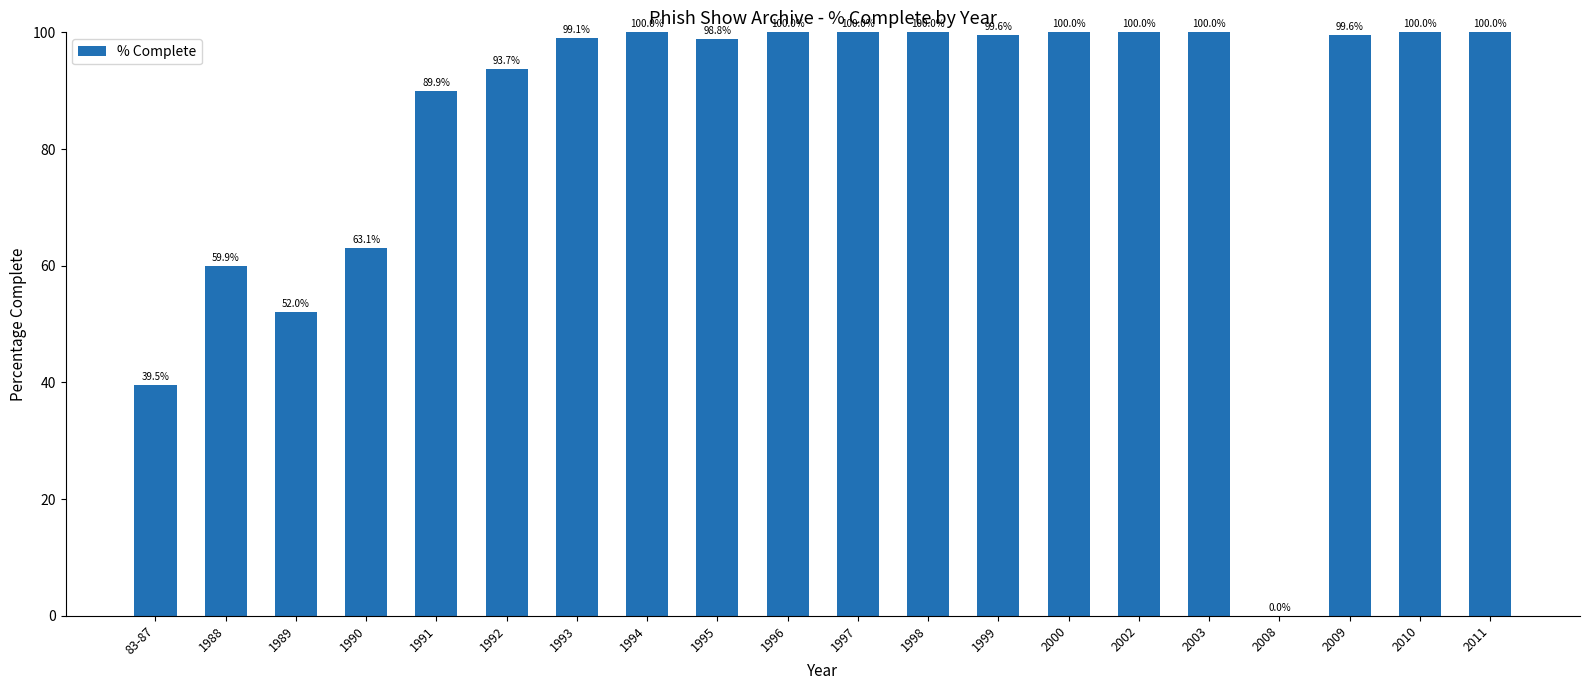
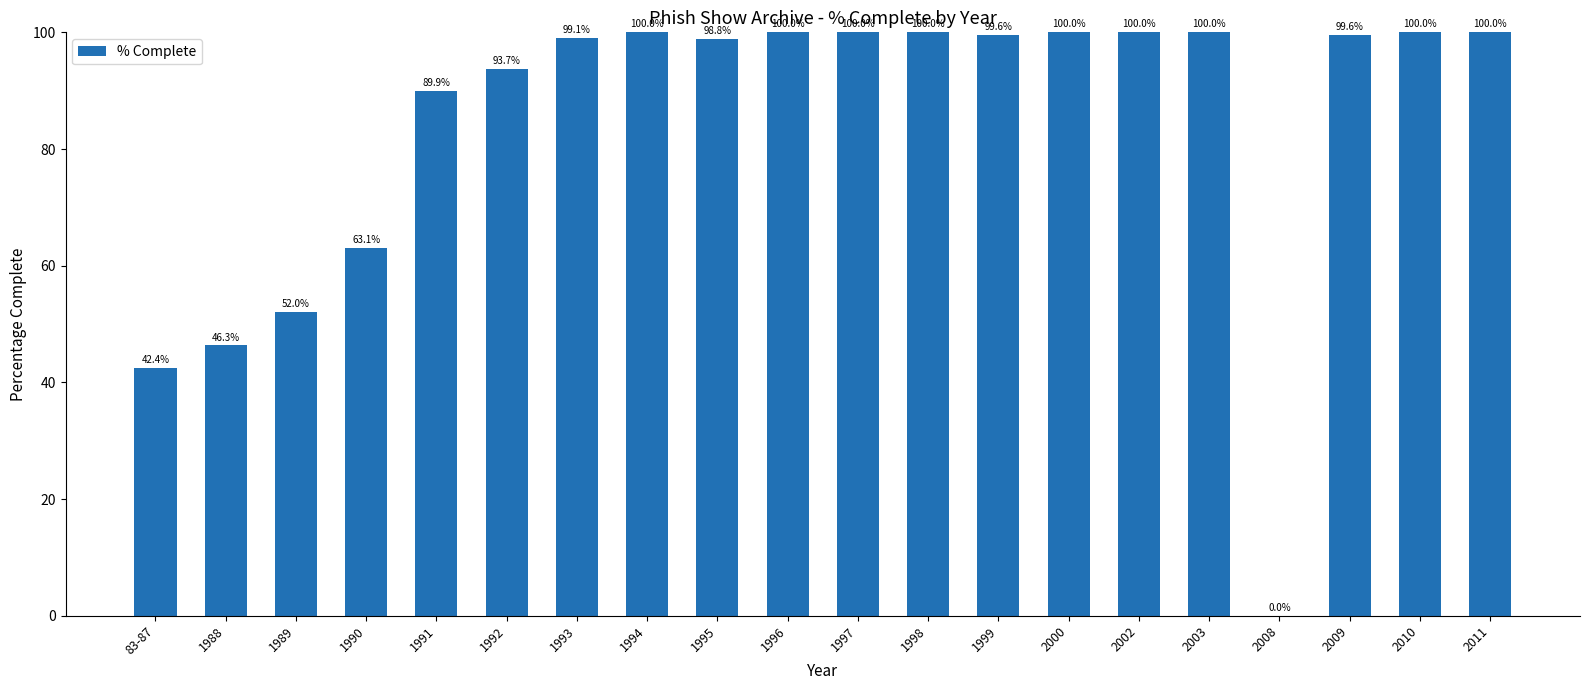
  {
-   "83-87": "39.5%",
-   "1988": "59.9%",
+   "83-87": "42.4%",
+   "1988": "46.3%",
    "1989": "52.0%",
    "1990": "63.1%",
    "1991": "89.9%",
    "1992": "93.7%",
    "1993": "99.1%",
    "1994": "100.0%",
    "1995": "98.8%",
    "1996": "100.0%",
    "1997": "100.0%",
    "1998": "100.0%",
    "1999": "99.6%",
    "2000": "100.0%",
    "2002": "100.0%",
    "2003": "100.0%",
    "2008": "0.0%",
    "2009": "99.6%",
    "2010": "100.0%",
    "2011": "100.0%"
  }
